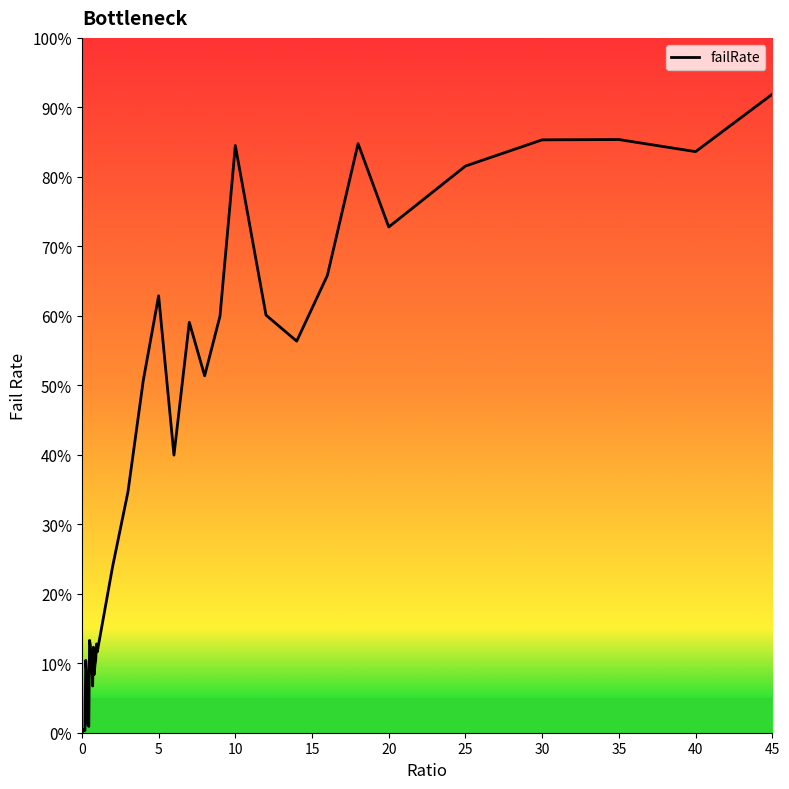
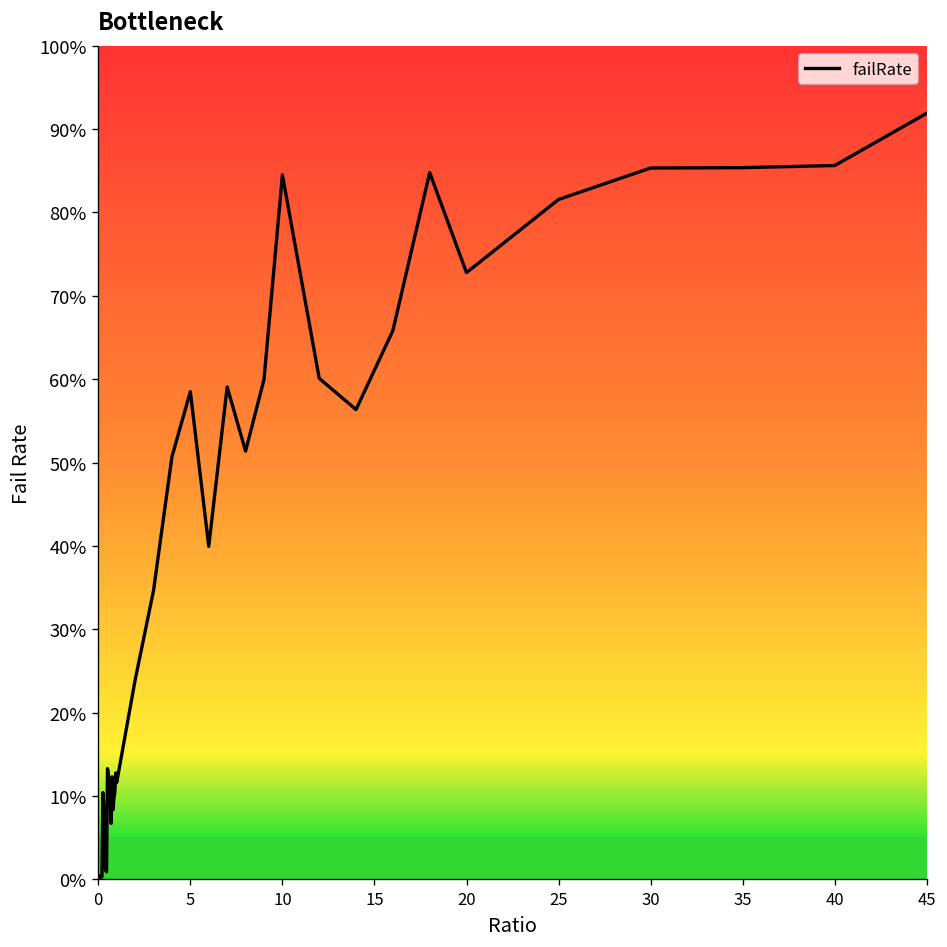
  {
-   "5": "63%",
+   "5": "59%",
    "10": "85%",
    "20": "73%",
    "25": "82%",
    "30": "85%",
    "35": "85%",
-   "40": "84%",
+   "40": "86%",
    "45": "92%"
  }
